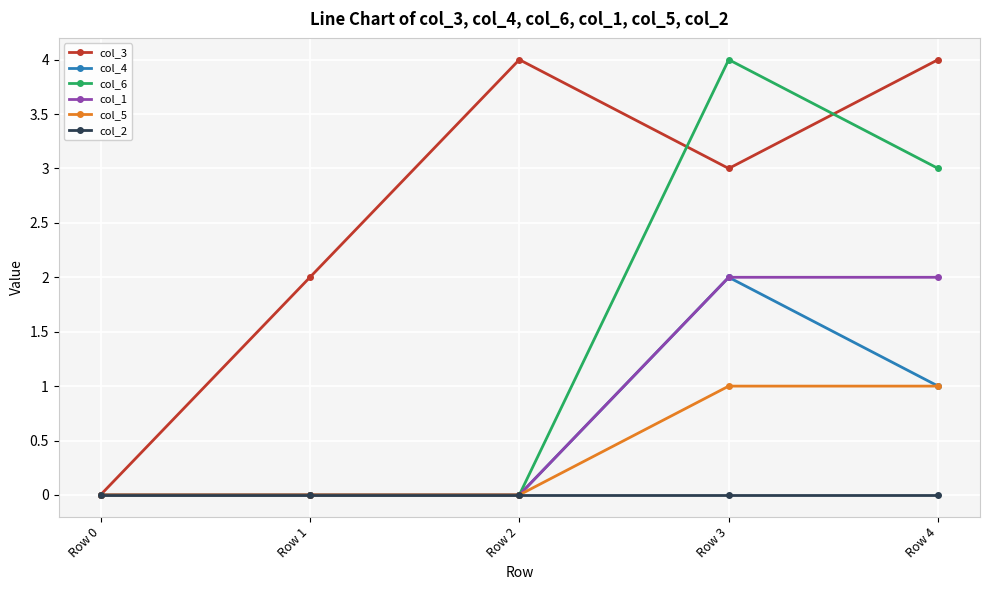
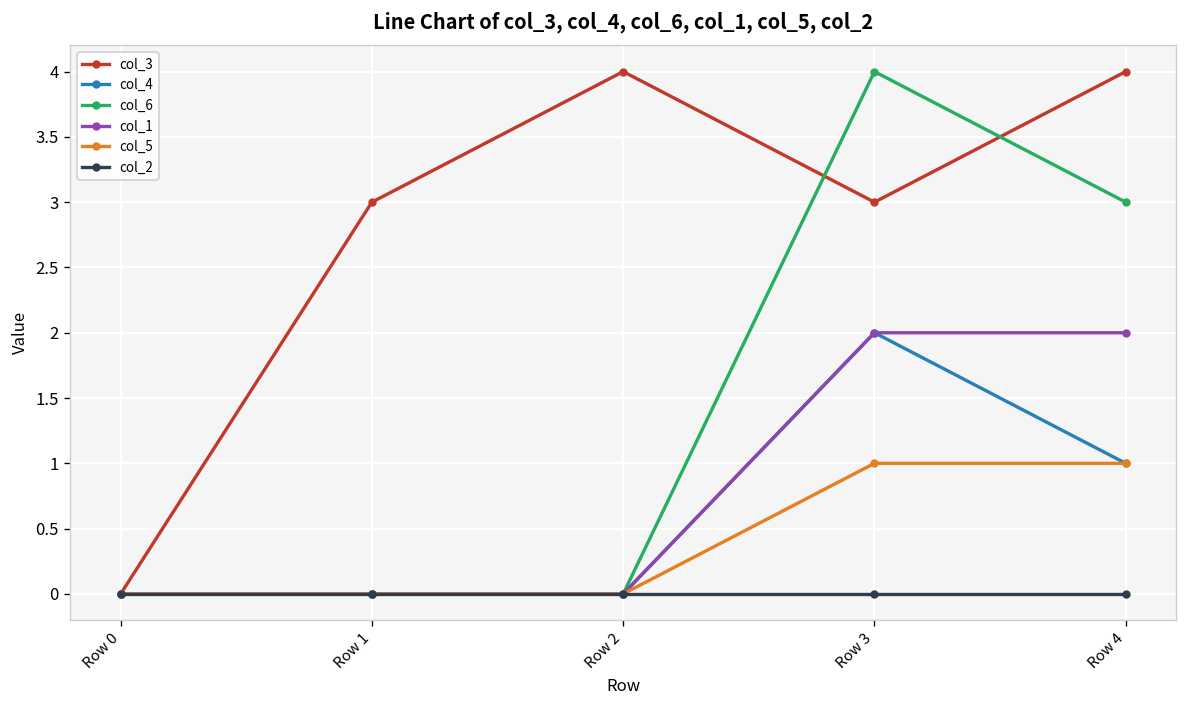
  {
    "col_3": {
-     "Row 1": 2,
+     "Row 1": 3,
      "Row 2": 4,
      "Row 3": 3,
      "Row 4": 4
    },
    "col_6": {
      "Row 3": 4,
      "Row 4": 3
    },
    "col_1": {
      "Row 4": 2
    },
    "col_5": {
      "Row 3": 1
    },
    "col_2": {
      "Row 3": 0,
      "Row 4": 0
    }
  }
